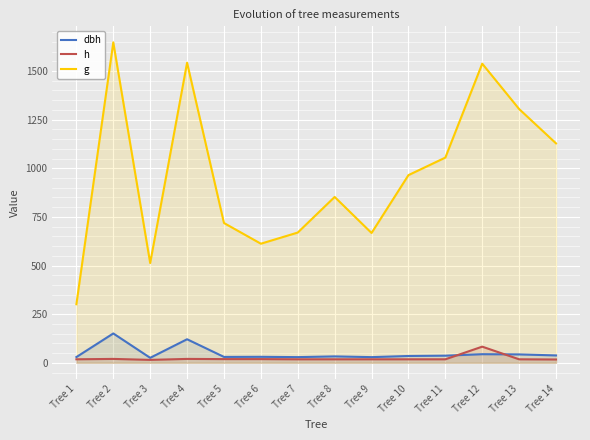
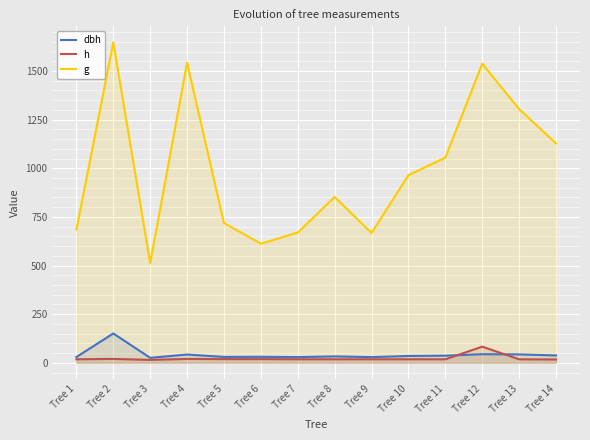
  {
    "dbh": {
      "Tree 2": 150,
-     "Tree 4": 120,
+     "Tree 4": 40,
      "Tree 8": 30,
      "Tree 10": 40,
      "Tree 11": 40,
      "Tree 12": 40,
      "Tree 13": 40,
      "Tree 14": 40
    },
    "h": {
      "Tree 2": 20,
      "Tree 4": 20,
      "Tree 8": 20,
      "Tree 10": 20,
      "Tree 11": 20,
      "Tree 12": 80,
      "Tree 13": 20,
      "Tree 14": 20
    },
    "g": {
-     "Tree 1": 300,
+     "Tree 1": 690,
      "Tree 2": 1650,
      "Tree 3": 510,
      "Tree 4": 1540,
      "Tree 5": 720,
      "Tree 6": 610,
      "Tree 7": 670,
      "Tree 8": 850,
      "Tree 9": 670,
      "Tree 10": 960,
      "Tree 11": 1050,
      "Tree 12": 1540,
      "Tree 13": 1300,
      "Tree 14": 1130
    }
  }
